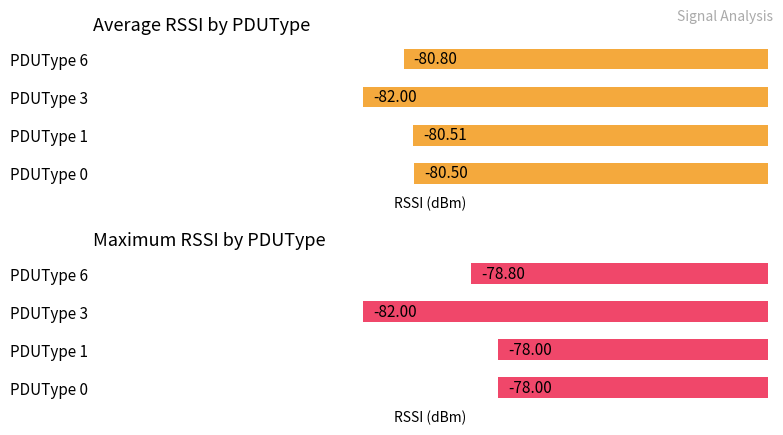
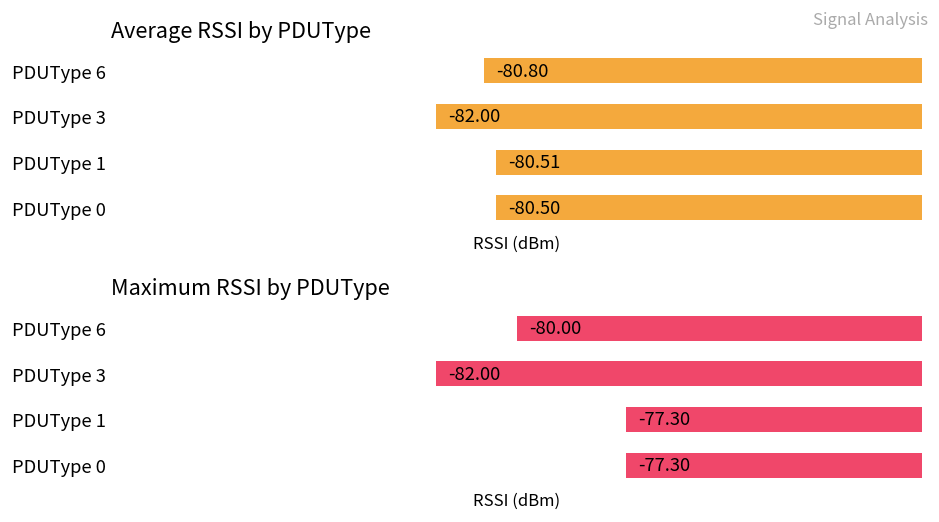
  {
    "Average RSSI by PDUType": {
      "PDUType 6": -80.80,
      "PDUType 3": -82.00,
      "PDUType 1": -80.51,
      "PDUType 0": -80.50
    },
    "Maximum RSSI by PDUType": {
-     "PDUType 6": -78.80,
+     "PDUType 6": -80.00,
      "PDUType 3": -82.00,
-     "PDUType 1": -78.00,
-     "PDUType 0": -78.00
+     "PDUType 1": -77.30,
+     "PDUType 0": -77.30
    }
  }
